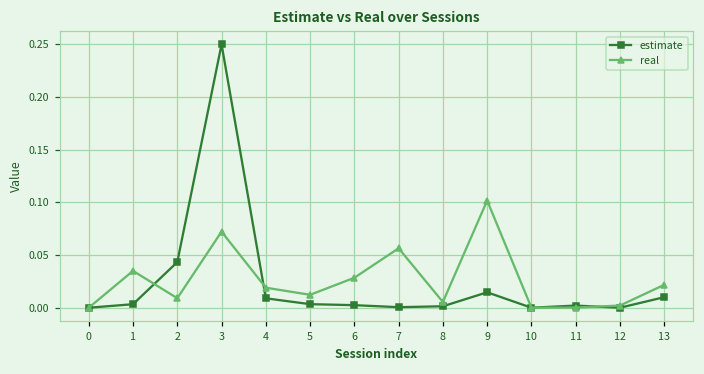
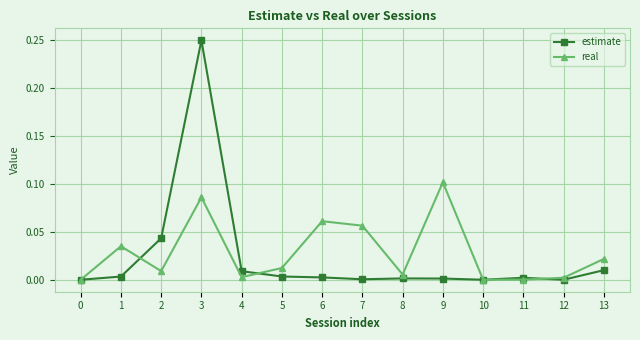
  {
    "estimate": {
      "1": 0.00,
      "2": 0.04,
      "3": 0.25,
      "4": 0.01,
      "5": 0.00,
      "6": 0.00,
      "7": 0.00,
      "8": 0.00,
-     "9": 0.01,
+     "9": 0.00,
      "13": 0.01
    },
    "real": {
      "1": 0.03,
      "2": 0.01,
-     "3": 0.07,
-     "4": 0.02,
+     "3": 0.09,
+     "4": 0.00,
      "5": 0.01,
-     "6": 0.03,
+     "6": 0.06,
      "7": 0.06,
      "8": 0.01,
      "9": 0.10,
      "13": 0.02
    }
  }
